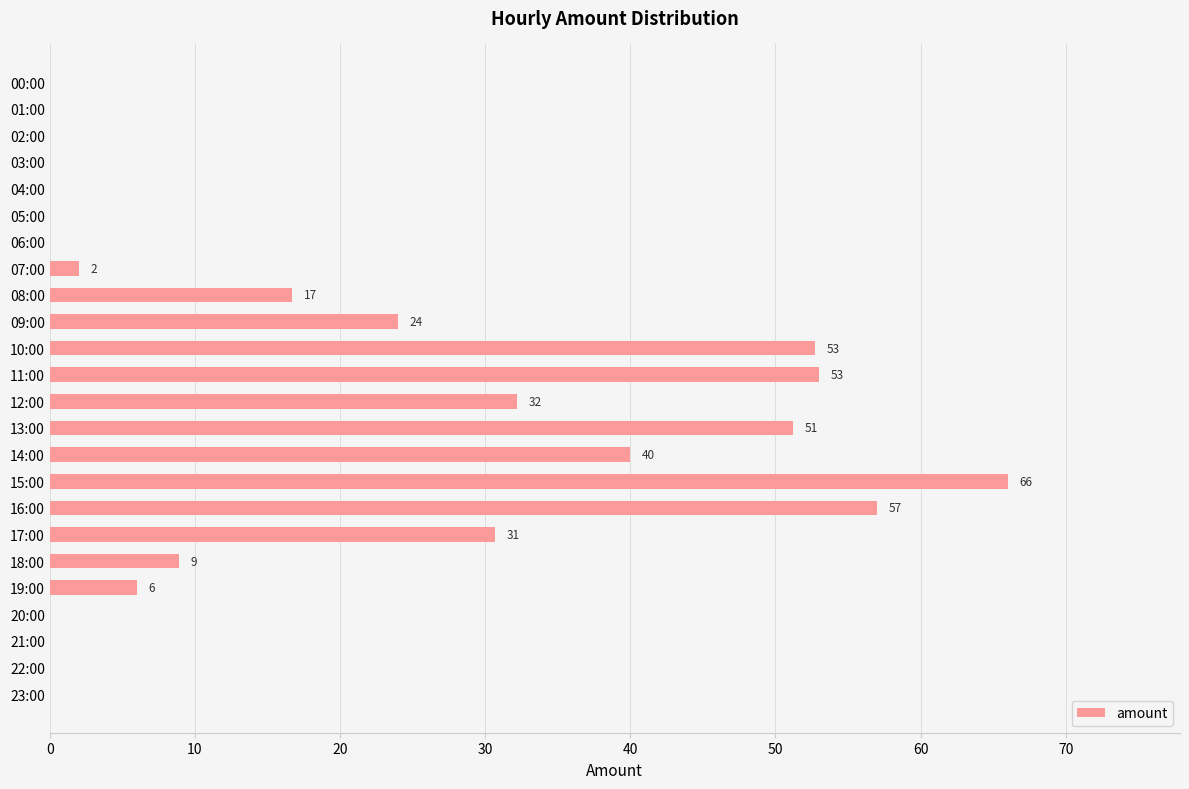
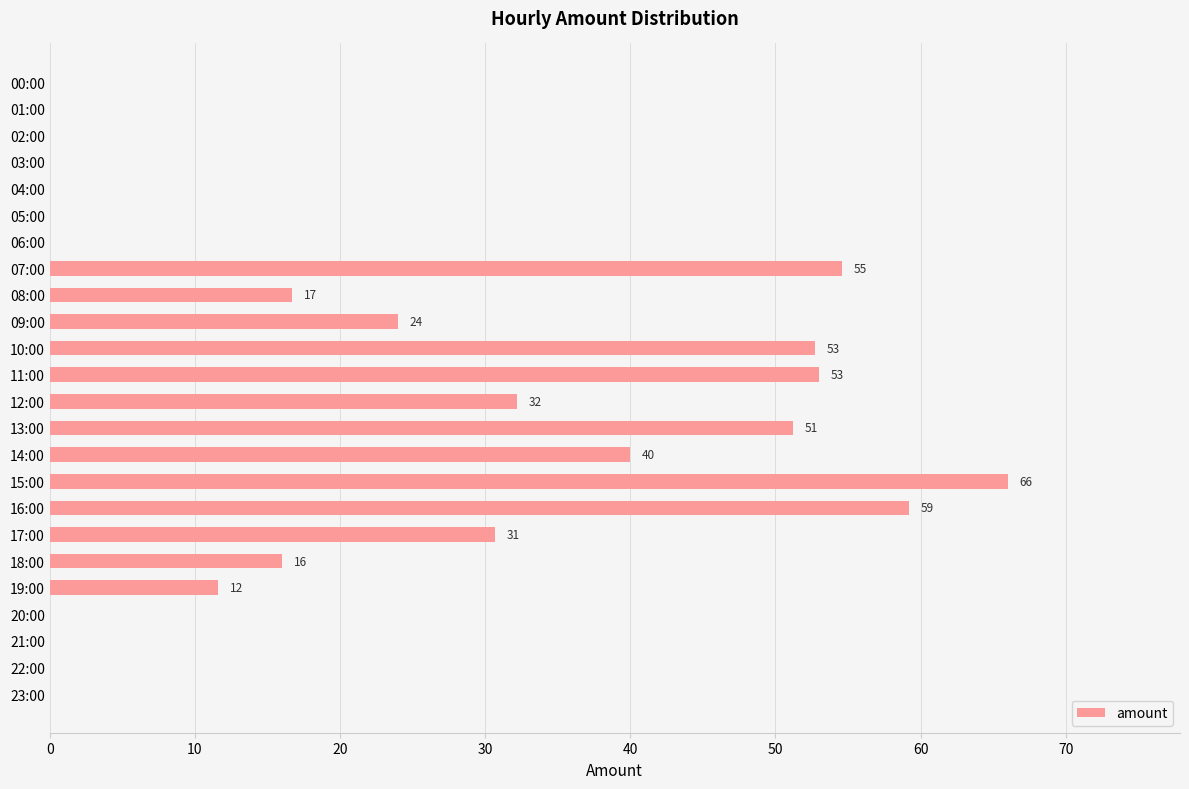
  {
-   "07:00": 2,
+   "07:00": 55,
    "08:00": 17,
    "09:00": 24,
    "10:00": 53,
    "11:00": 53,
    "12:00": 32,
    "13:00": 51,
    "14:00": 40,
    "15:00": 66,
-   "16:00": 57,
+   "16:00": 59,
    "17:00": 31,
-   "18:00": 9,
-   "19:00": 6
+   "18:00": 16,
+   "19:00": 12
  }
